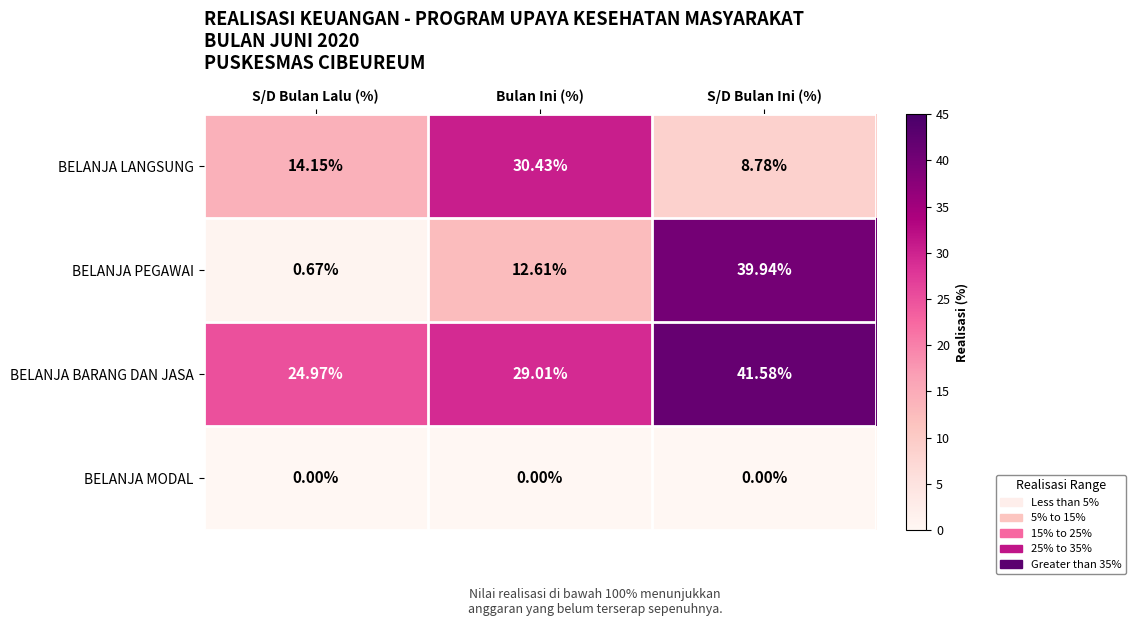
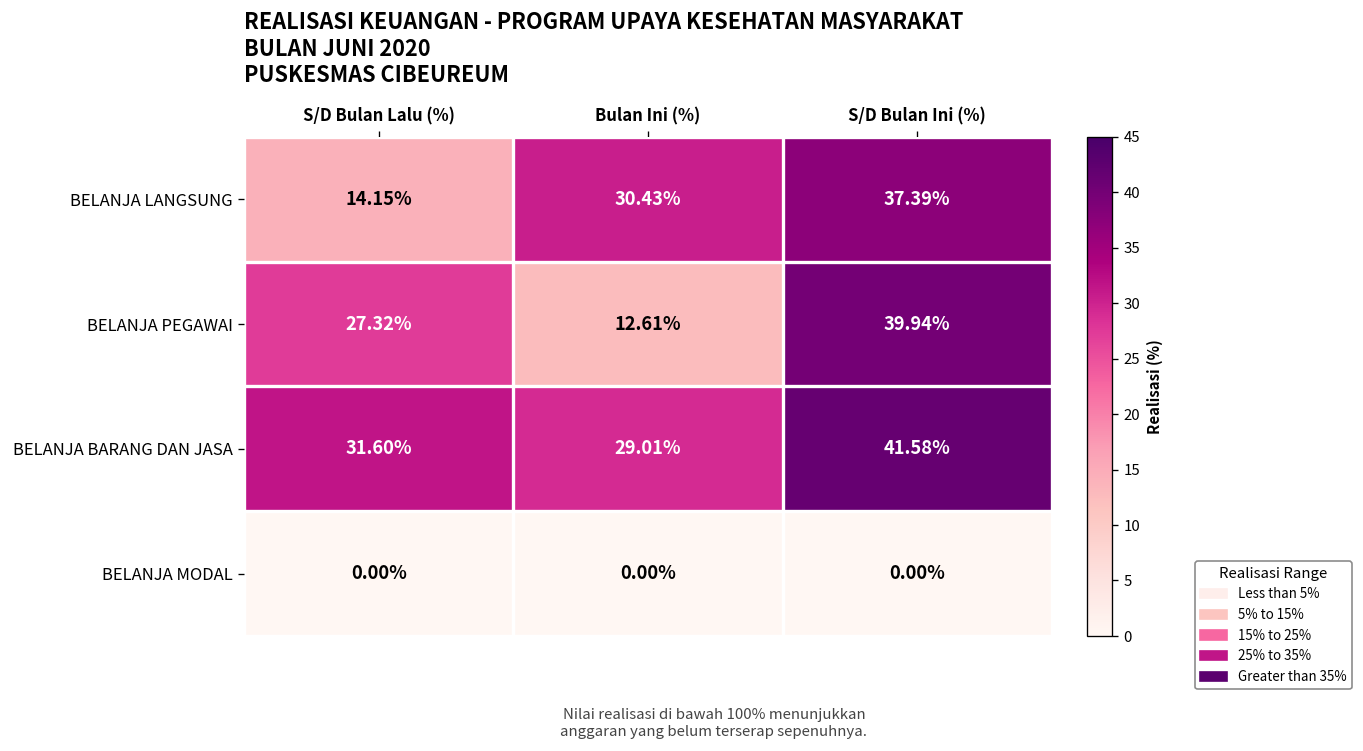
  {
    "BELANJA LANGSUNG": {
      "S/D Bulan Lalu (%)": "14.15%",
      "Bulan Ini (%)": "30.43%",
-     "S/D Bulan Ini (%)": "8.78%"
+     "S/D Bulan Ini (%)": "37.39%"
    },
    "BELANJA PEGAWAI": {
-     "S/D Bulan Lalu (%)": "0.67%",
+     "S/D Bulan Lalu (%)": "27.32%",
      "Bulan Ini (%)": "12.61%",
      "S/D Bulan Ini (%)": "39.94%"
    },
    "BELANJA BARANG DAN JASA": {
-     "S/D Bulan Lalu (%)": "24.97%",
+     "S/D Bulan Lalu (%)": "31.60%",
      "Bulan Ini (%)": "29.01%",
      "S/D Bulan Ini (%)": "41.58%"
    },
    "BELANJA MODAL": {
      "S/D Bulan Lalu (%)": "0.00%",
      "Bulan Ini (%)": "0.00%",
      "S/D Bulan Ini (%)": "0.00%"
    }
  }
